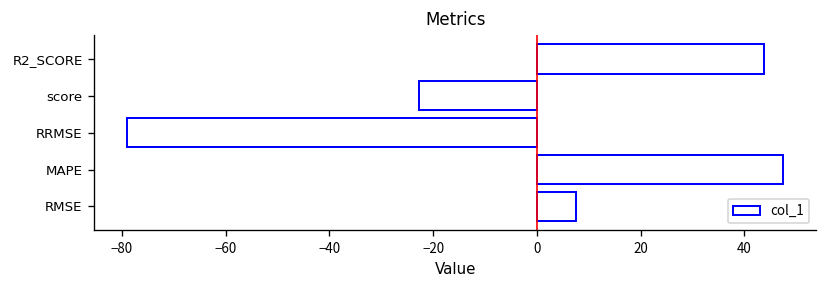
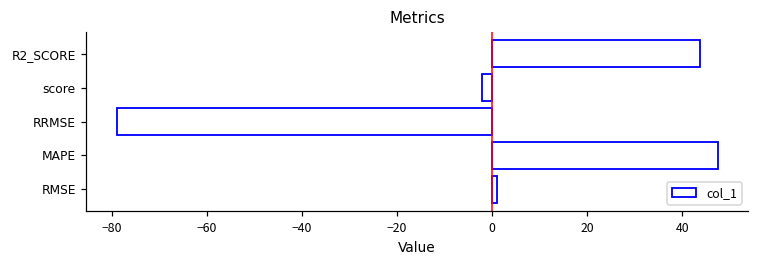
  {
    "R2_SCORE": 44,
-   "score": -23,
+   "score": -2,
    "RRMSE": -79,
    "MAPE": 48,
-   "RMSE": 7
+   "RMSE": 1
  }
